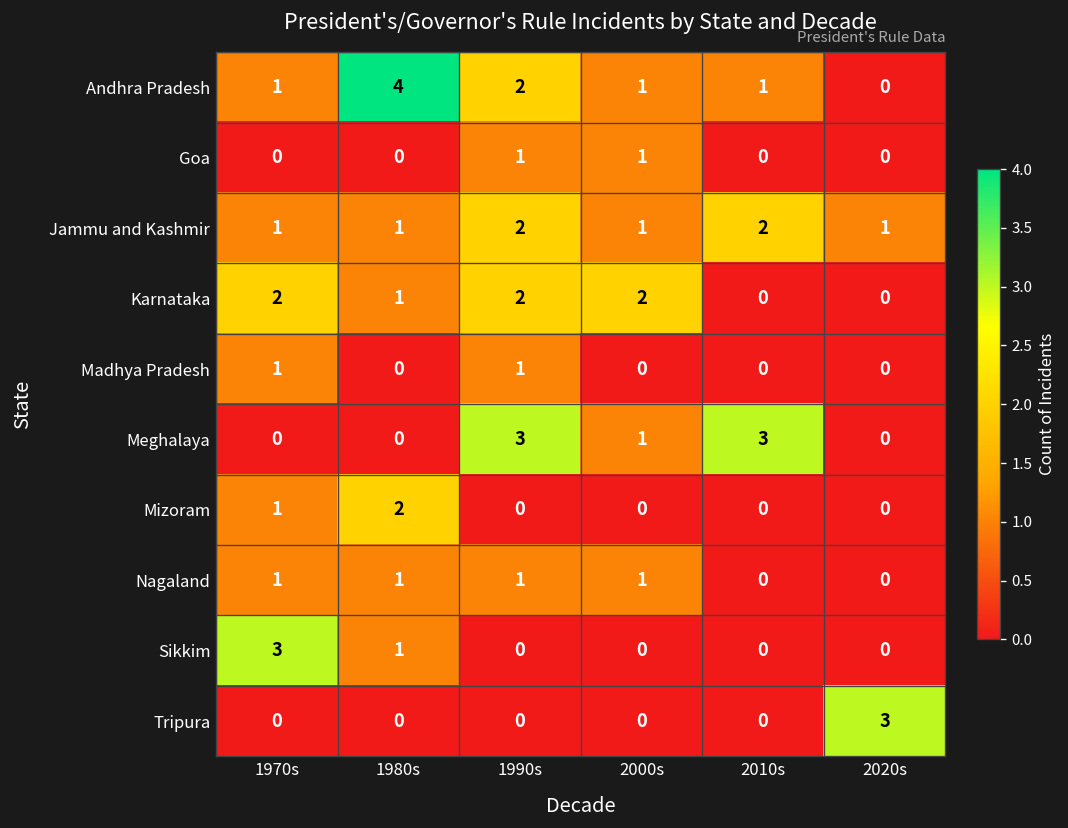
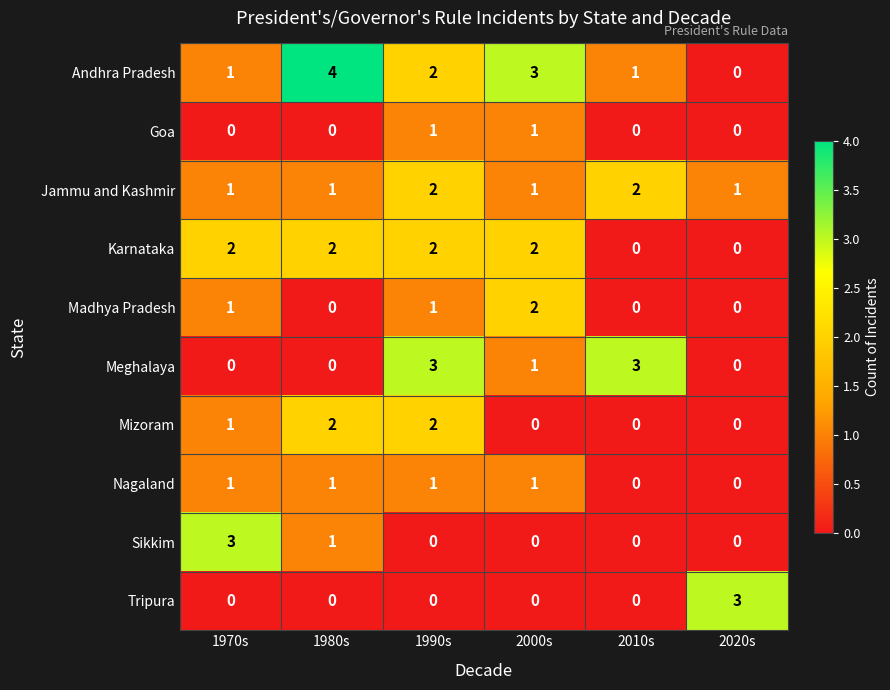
  {
    "Andhra Pradesh": {
      "1970s": 1,
      "1980s": 4,
      "1990s": 2,
-     "2000s": 1,
+     "2000s": 3,
      "2010s": 1,
      "2020s": 0
    },
    "Goa": {
      "1970s": 0,
      "1980s": 0,
      "1990s": 1,
      "2000s": 1,
      "2010s": 0,
      "2020s": 0
    },
    "Jammu and Kashmir": {
      "1970s": 1,
      "1980s": 1,
      "1990s": 2,
      "2000s": 1,
      "2010s": 2,
      "2020s": 1
    },
    "Karnataka": {
      "1970s": 2,
-     "1980s": 1,
+     "1980s": 2,
      "1990s": 2,
      "2000s": 2,
      "2010s": 0,
      "2020s": 0
    },
    "Madhya Pradesh": {
      "1970s": 1,
      "1980s": 0,
      "1990s": 1,
-     "2000s": 0,
+     "2000s": 2,
      "2010s": 0,
      "2020s": 0
    },
    "Meghalaya": {
      "1970s": 0,
      "1980s": 0,
      "1990s": 3,
      "2000s": 1,
      "2010s": 3,
      "2020s": 0
    },
    "Mizoram": {
      "1970s": 1,
      "1980s": 2,
-     "1990s": 0,
+     "1990s": 2,
      "2000s": 0,
      "2010s": 0,
      "2020s": 0
    },
    "Nagaland": {
      "1970s": 1,
      "1980s": 1,
      "1990s": 1,
      "2000s": 1,
      "2010s": 0,
      "2020s": 0
    },
    "Sikkim": {
      "1970s": 3,
      "1980s": 1,
      "1990s": 0,
      "2000s": 0,
      "2010s": 0,
      "2020s": 0
    },
    "Tripura": {
      "1970s": 0,
      "1980s": 0,
      "1990s": 0,
      "2000s": 0,
      "2010s": 0,
      "2020s": 3
    }
  }
